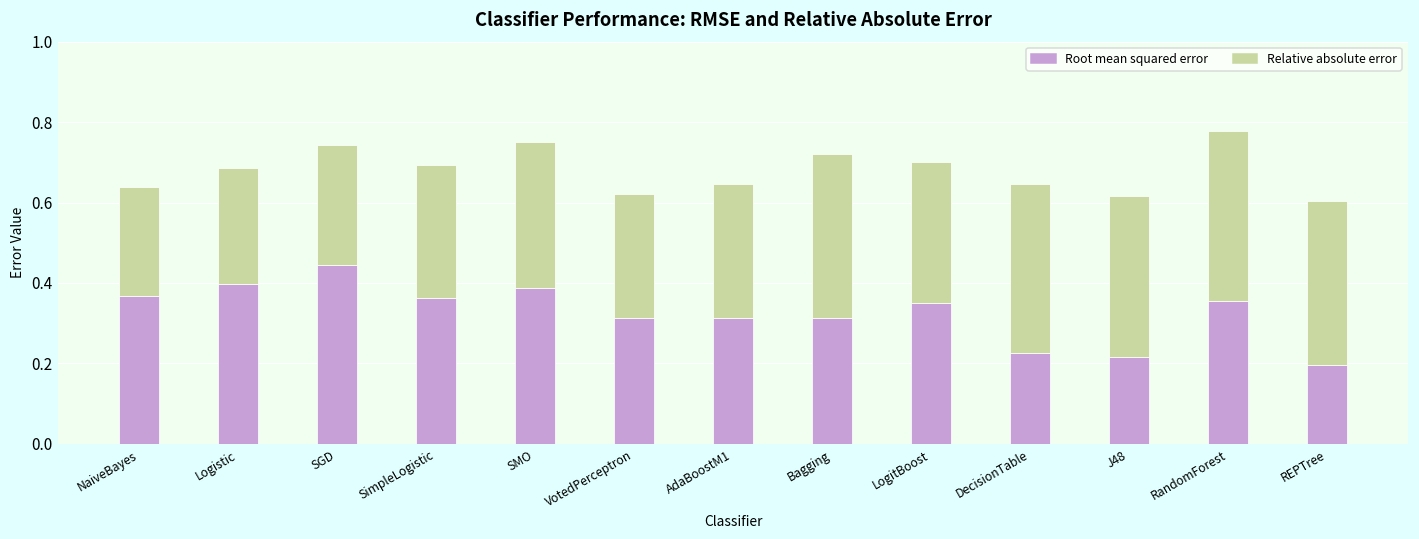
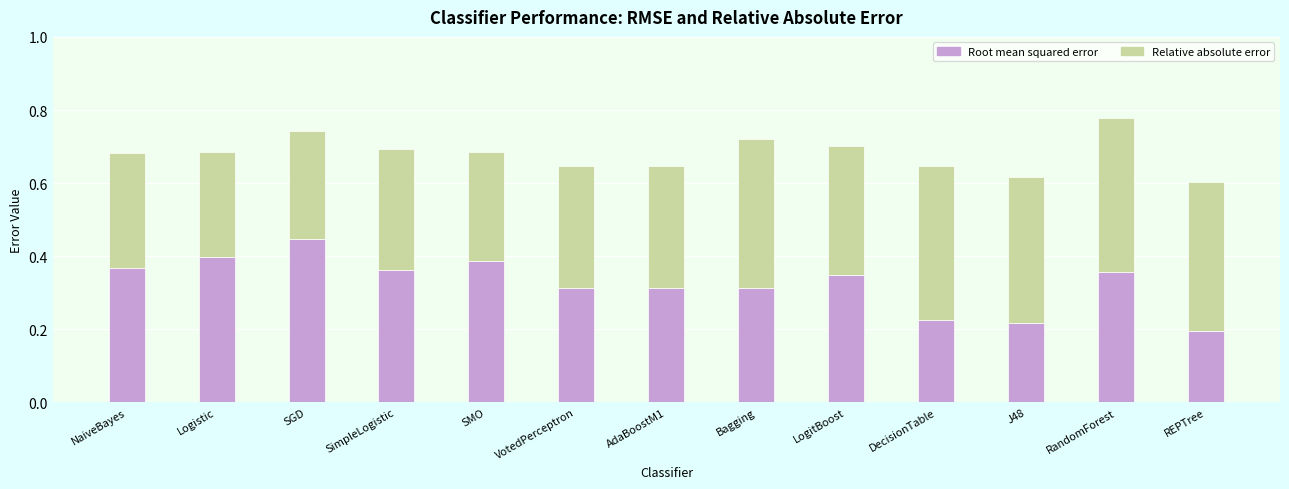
  {
    "Root mean squared error": {
      "NaiveBayes": 0.37,
      "Logistic": 0.40,
      "SGD": 0.45,
      "SimpleLogistic": 0.36,
      "SMO": 0.39,
      "VotedPerceptron": 0.31,
      "AdaBoostM1": 0.31,
      "Bagging": 0.31,
      "LogitBoost": 0.35,
      "DecisionTable": 0.23,
      "J48": 0.22,
      "RandomForest": 0.36,
      "REPTree": 0.20
    },
    "Relative absolute error": {
-     "NaiveBayes": 0.27,
+     "NaiveBayes": 0.31,
      "Logistic": 0.29,
      "SGD": 0.30,
      "SimpleLogistic": 0.33,
-     "SMO": 0.36,
-     "VotedPerceptron": 0.31,
+     "SMO": 0.30,
+     "VotedPerceptron": 0.33,
      "AdaBoostM1": 0.33,
      "Bagging": 0.41,
      "LogitBoost": 0.35,
      "DecisionTable": 0.42,
      "J48": 0.40,
      "RandomForest": 0.42,
      "REPTree": 0.41
    }
  }
